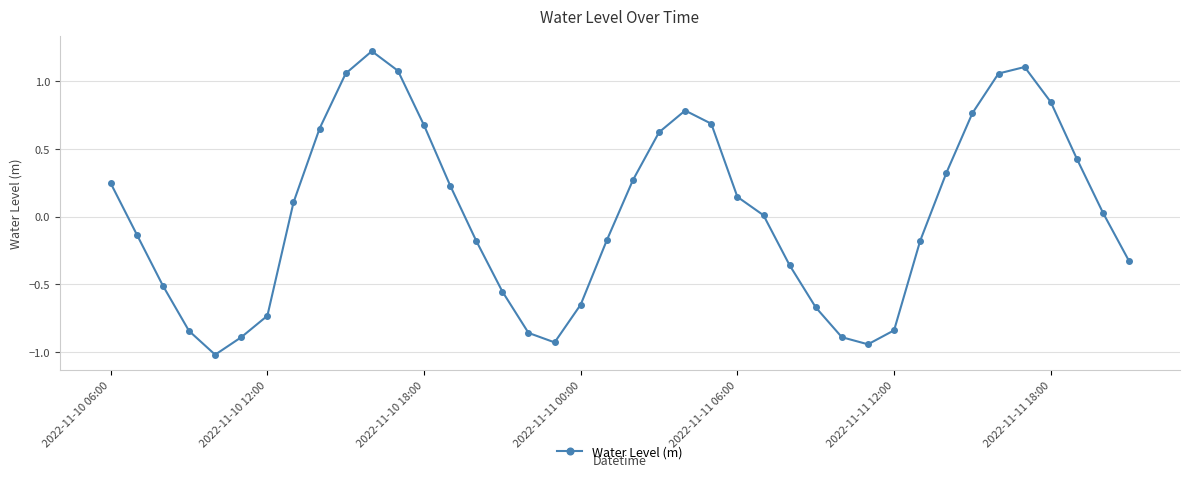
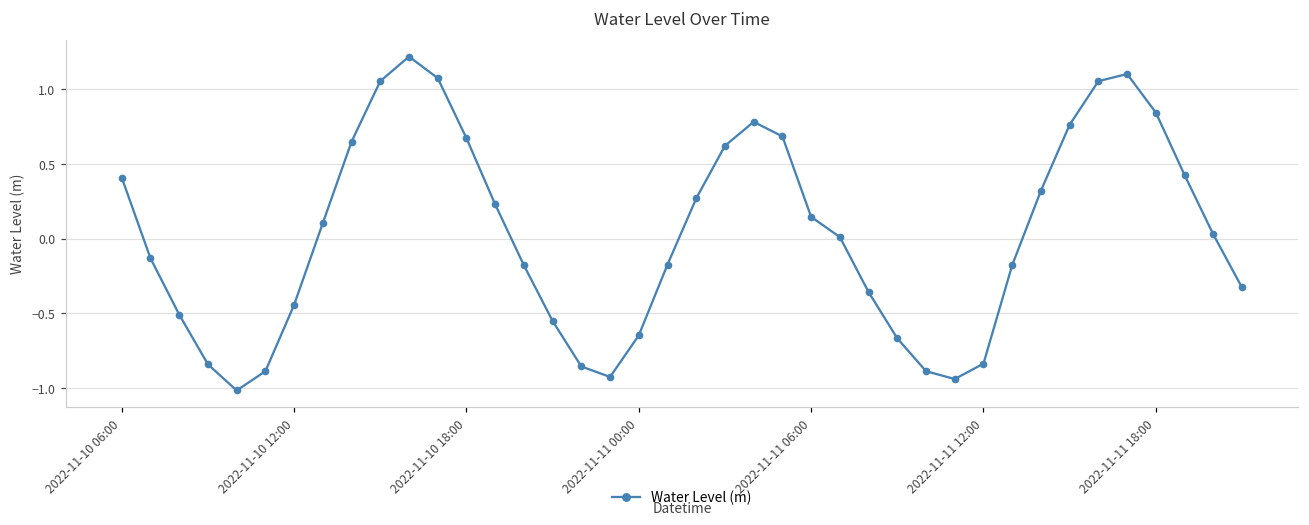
  {
-   "2022-11-10 06:00": 0.25,
-   "2022-11-10 12:00": -0.73,
+   "2022-11-10 06:00": 0.41,
+   "2022-11-10 12:00": -0.44,
    "2022-11-10 18:00": 0.67,
    "2022-11-11 00:00": -0.65,
    "2022-11-11 06:00": 0.15,
    "2022-11-11 12:00": -0.84,
    "2022-11-11 18:00": 0.84
  }
